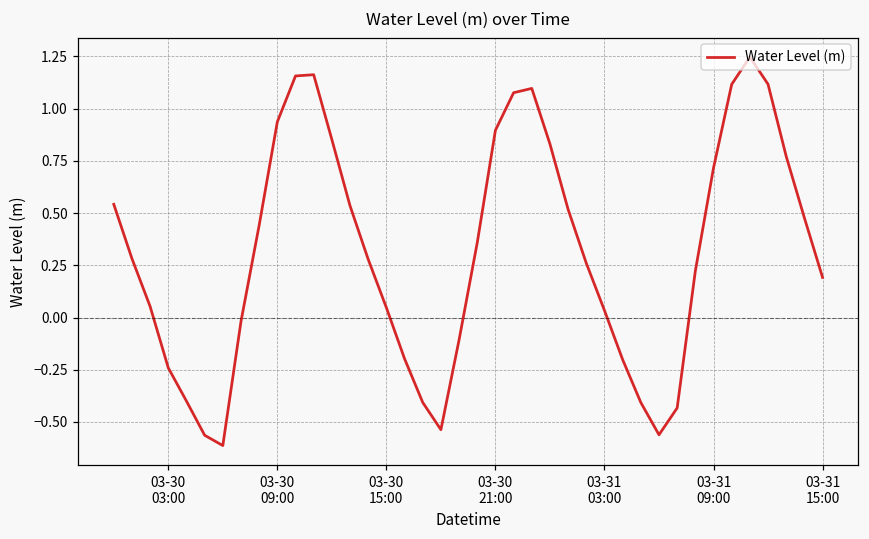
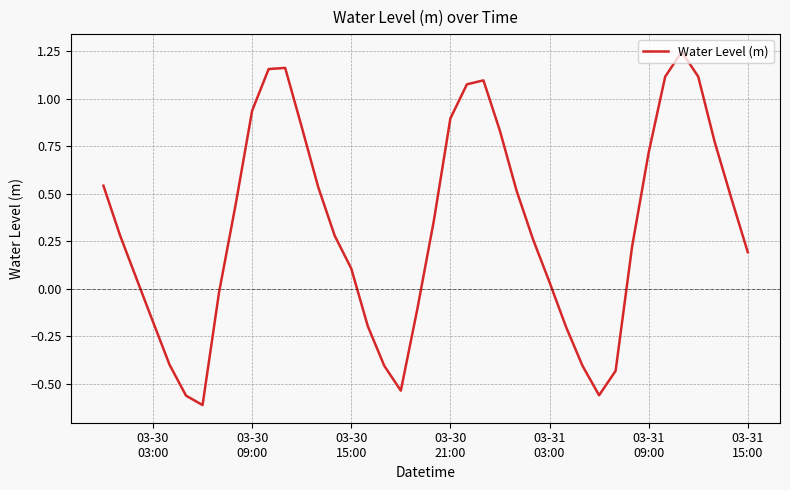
  {
-   "03-30 03:00": -0.24,
+   "03-30 03:00": -0.17,
    "03-30 09:00": 0.94,
-   "03-30 15:00": 0.05,
+   "03-30 15:00": 0.11,
    "03-30 21:00": 0.90,
    "03-31 03:00": 0.03,
    "03-31 09:00": 0.72,
    "03-31 15:00": 0.19
  }
